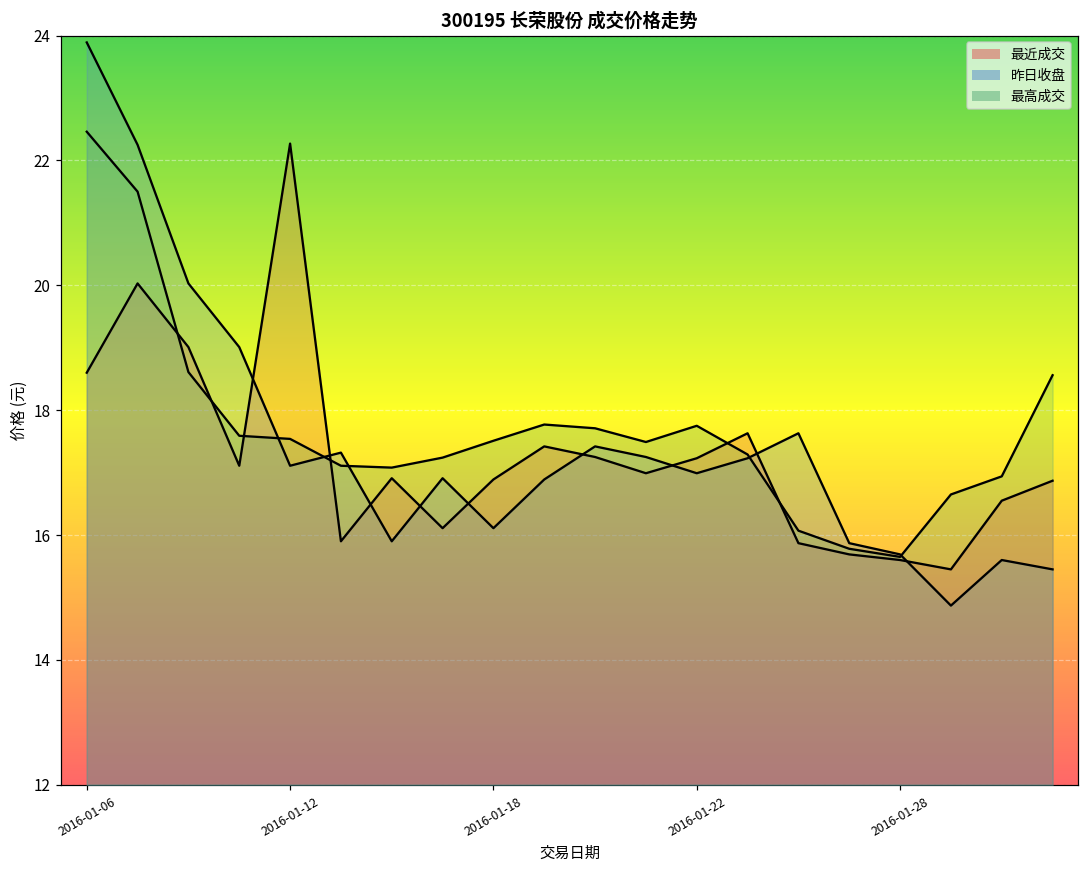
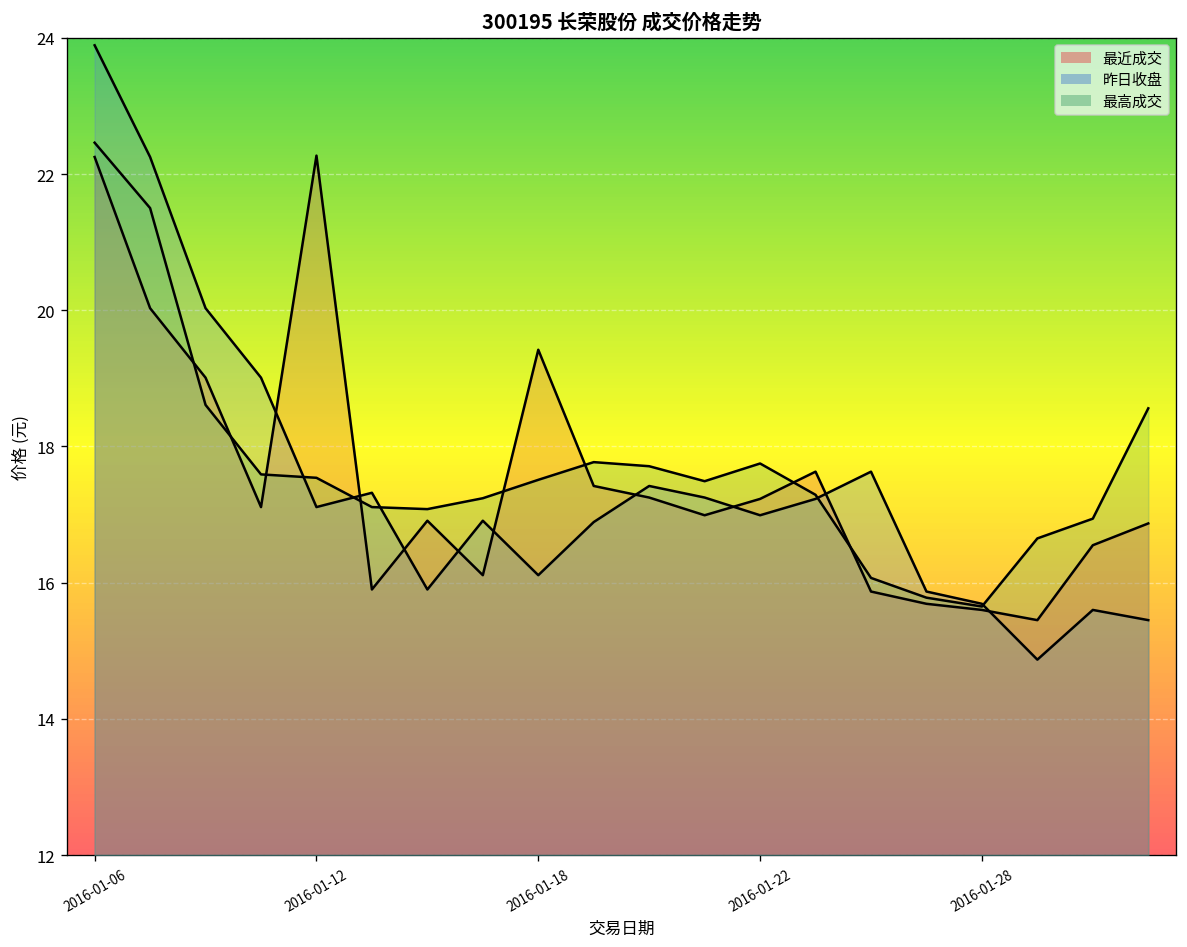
  {
    "最近成交": {
-     "2016-01-06": 18.6,
+     "2016-01-06": 22.3,
      "2016-01-12": 22.3,
-     "2016-01-18": 16.9,
+     "2016-01-18": 19.4,
      "2016-01-22": 17.2,
      "2016-01-28": 15.6
    }
  }
